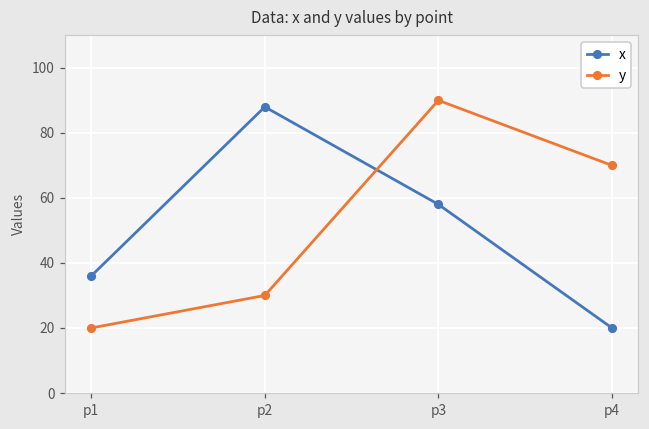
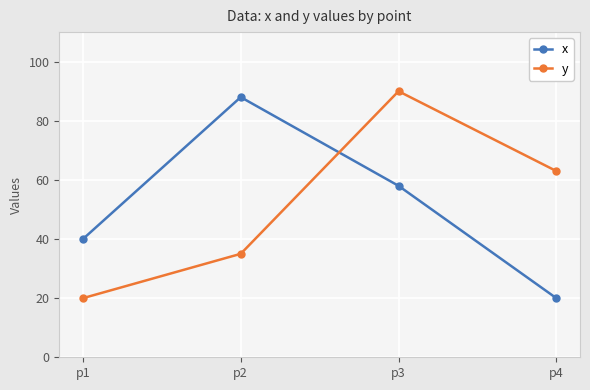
  {
    "x": {
-     "p1": 36,
+     "p1": 40,
      "p2": 88,
      "p3": 58,
      "p4": 20
    },
    "y": {
      "p1": 20,
-     "p2": 30,
+     "p2": 35,
      "p3": 90,
-     "p4": 70
+     "p4": 63
    }
  }
